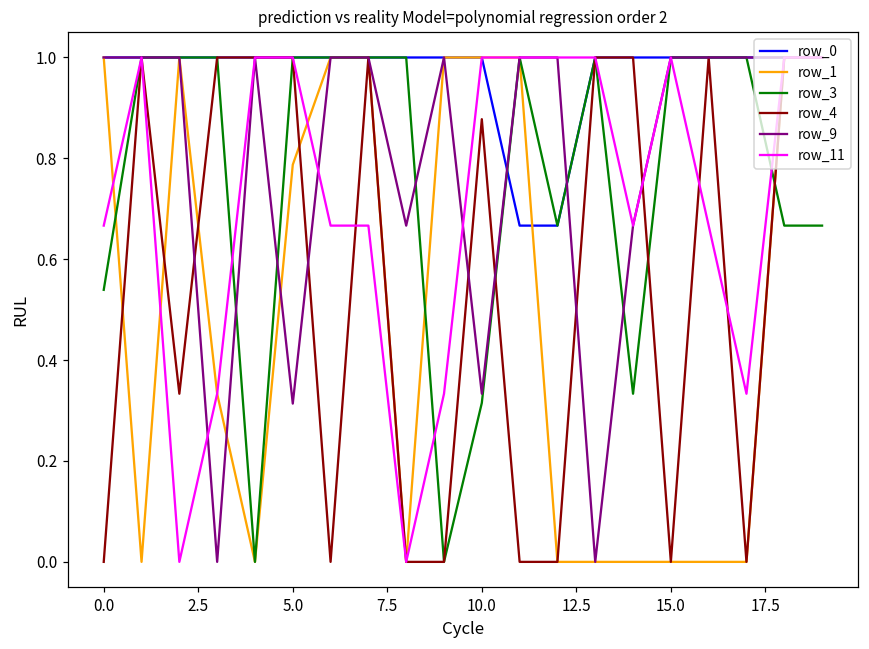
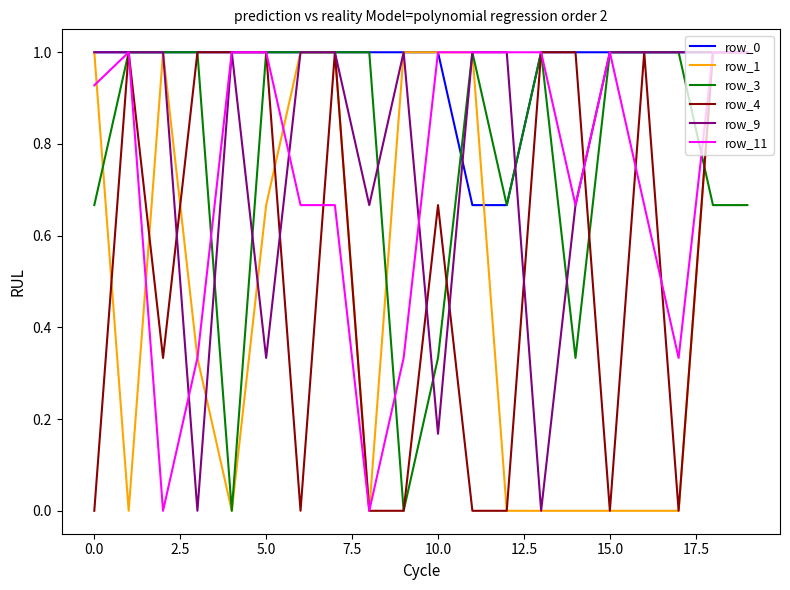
  {
    "row_1": {
-     "5.0": 0.79
+     "5.0": 0.67
    },
    "row_3": {
-     "0.0": 0.54,
-     "10.0": 0.32
+     "0.0": 0.67,
+     "10.0": 0.33
    },
    "row_4": {
      "0.0": 0.00,
-     "10.0": 0.88
+     "10.0": 0.67
    },
    "row_9": {
-     "5.0": 0.31,
-     "10.0": 0.33
+     "5.0": 0.33,
+     "10.0": 0.17
    },
    "row_11": {
-     "0.0": 0.67
+     "0.0": 0.93
    }
  }
